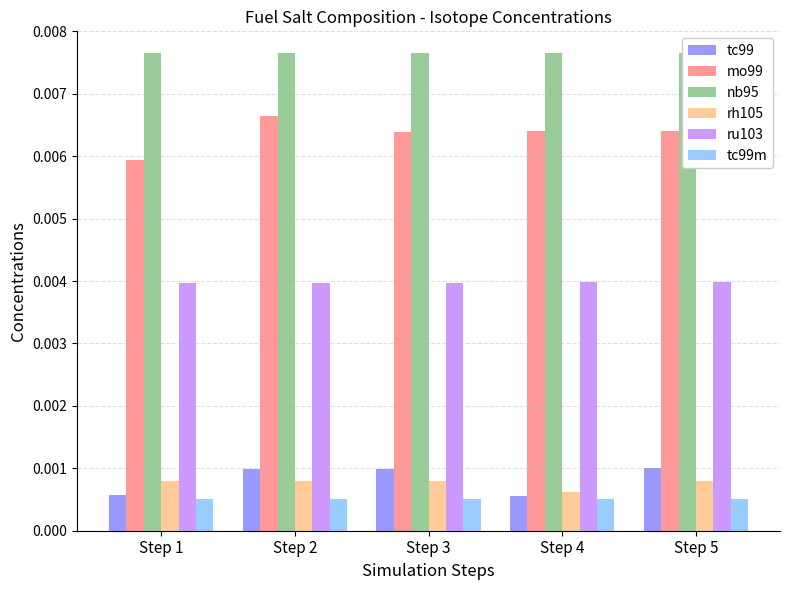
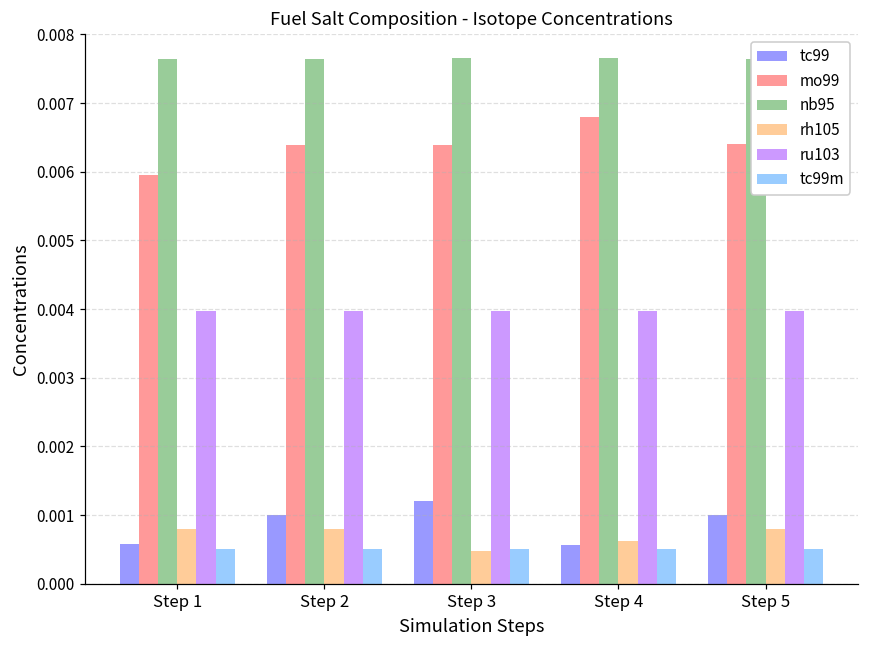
  {
    "tc99": {
      "Step 1": 0.0006,
      "Step 2": 0.0010,
-     "Step 3": 0.0010,
+     "Step 3": 0.0012,
      "Step 4": 0.0006,
      "Step 5": 0.0010
    },
    "mo99": {
      "Step 1": 0.0059,
-     "Step 2": 0.0066,
+     "Step 2": 0.0064,
      "Step 3": 0.0064,
-     "Step 4": 0.0064,
+     "Step 4": 0.0068,
      "Step 5": 0.0064
    },
    "nb95": {
      "Step 1": 0.0076,
      "Step 2": 0.0076,
      "Step 3": 0.0077,
      "Step 4": 0.0077
    },
    "rh105": {
      "Step 1": 0.0008,
      "Step 2": 0.0008,
-     "Step 3": 0.0008,
+     "Step 3": 0.0005,
      "Step 4": 0.0006,
      "Step 5": 0.0008
    },
    "ru103": {
      "Step 1": 0.0040,
      "Step 2": 0.0040,
      "Step 3": 0.0040,
      "Step 4": 0.0040,
      "Step 5": 0.0040
    },
    "tc99m": {
      "Step 1": 0.0005,
      "Step 2": 0.0005,
      "Step 3": 0.0005,
      "Step 4": 0.0005,
      "Step 5": 0.0005
    }
  }
